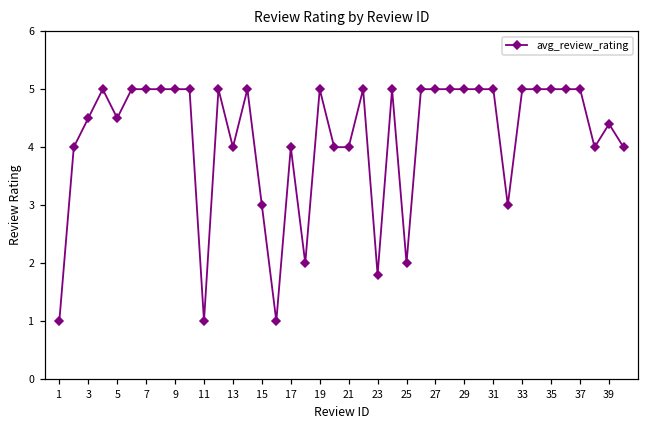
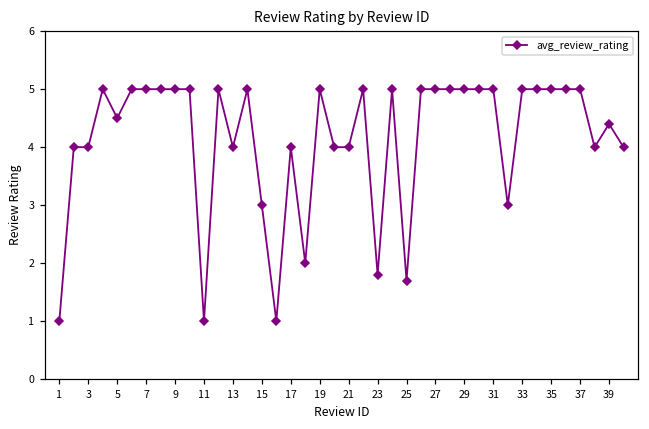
  {
    "1": 1.0,
-   "3": 4.5,
+   "3": 4.0,
    "5": 4.5,
    "7": 5.0,
    "9": 5.0,
    "11": 1.0,
    "13": 4.0,
    "15": 3.0,
    "17": 4.0,
    "19": 5.0,
    "21": 4.0,
    "23": 1.8,
-   "25": 2.0,
+   "25": 1.7,
    "27": 5.0,
    "29": 5.0,
    "31": 5.0,
    "33": 5.0,
    "35": 5.0,
    "37": 5.0,
    "39": 4.4
  }
